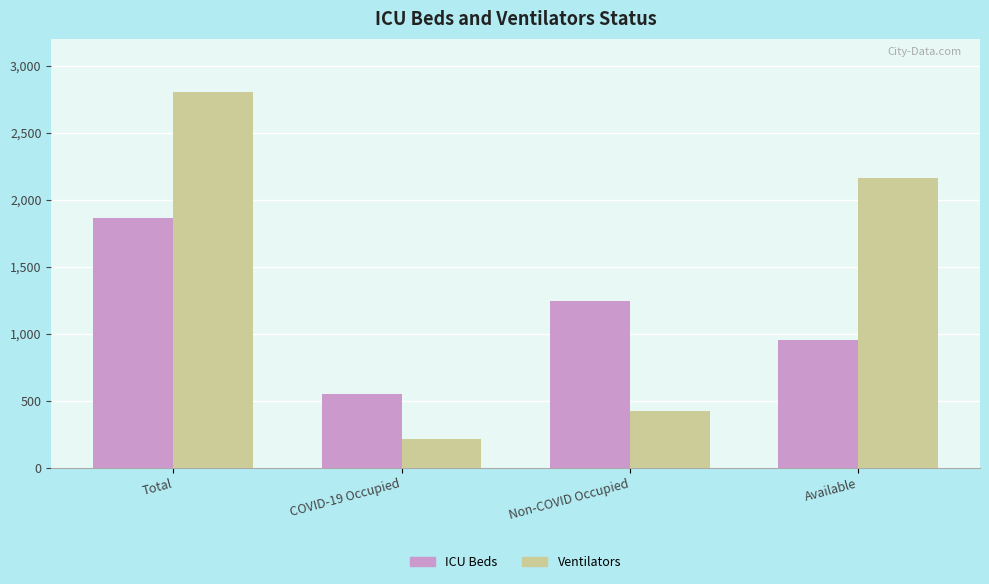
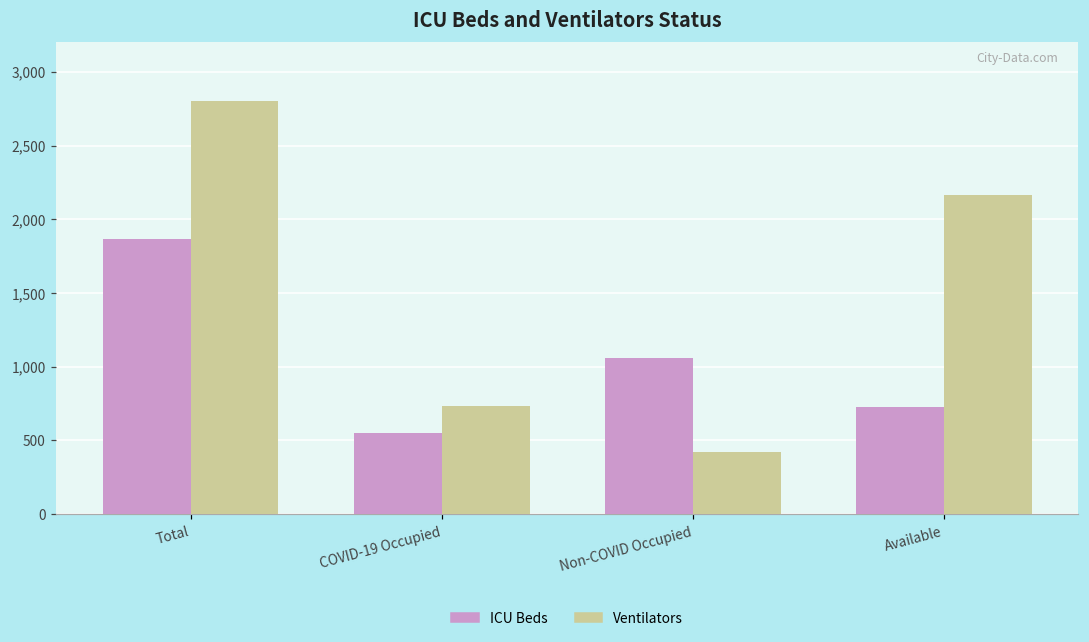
  {
    "ICU Beds": {
      "Total": "1,860",
      "COVID-19 Occupied": "550",
-     "Non-COVID Occupied": "1,240",
-     "Available": "950"
+     "Non-COVID Occupied": "1,060",
+     "Available": "730"
    },
    "Ventilators": {
      "Total": "2,800",
-     "COVID-19 Occupied": "210",
+     "COVID-19 Occupied": "730",
      "Non-COVID Occupied": "420",
      "Available": "2,160"
    }
  }
